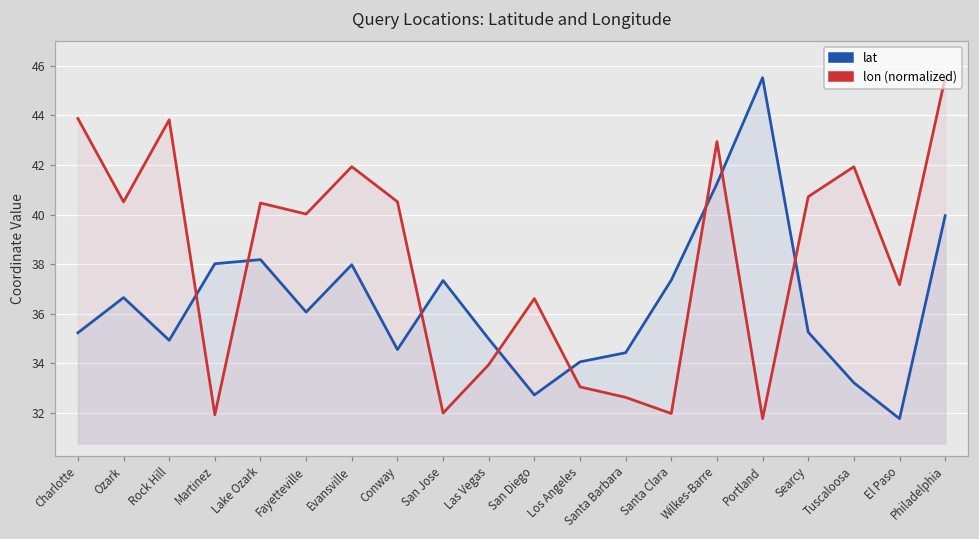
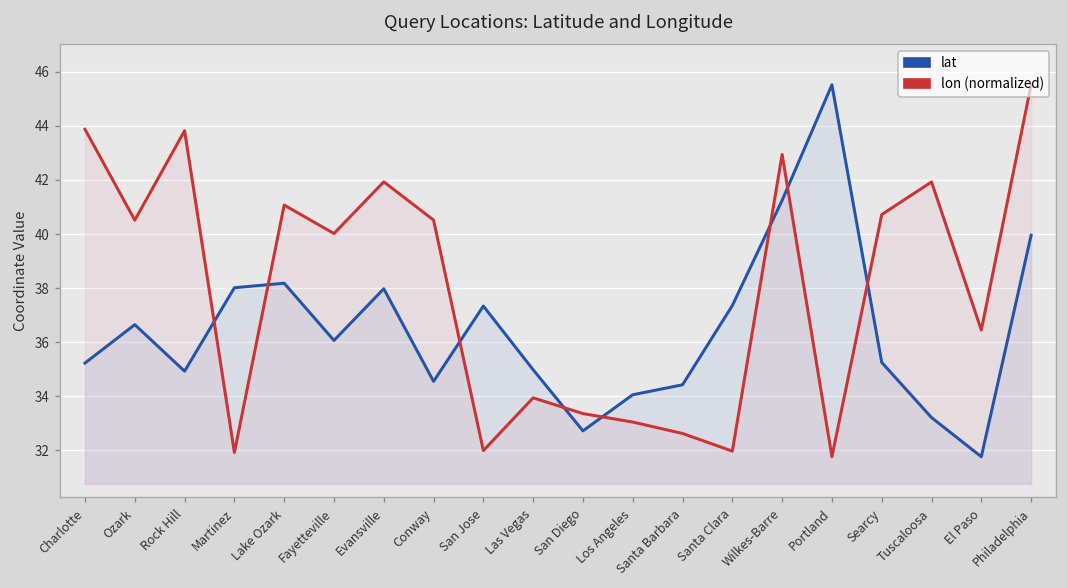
  {
    "lat": {
      "Charlotte": 35.2,
      "Ozark": 36.6,
      "Rock Hill": 34.9,
      "Martinez": 38.0,
      "Lake Ozark": 38.2,
      "Fayetteville": 36.1,
      "Evansville": 38.0,
      "Conway": 34.5,
      "San Jose": 37.3,
      "Las Vegas": 35.0,
      "San Diego": 32.7,
      "Los Angeles": 34.1,
      "Santa Barbara": 34.4,
      "Santa Clara": 37.4,
      "Wilkes-Barre": 41.2,
      "Portland": 45.5,
      "Searcy": 35.3,
      "Tuscaloosa": 33.2,
      "El Paso": 31.8,
      "Philadelphia": 40.0
    },
    "lon (normalized)": {
      "Charlotte": 43.9,
      "Ozark": 40.5,
      "Rock Hill": 43.8,
      "Martinez": 31.9,
-     "Lake Ozark": 40.5,
+     "Lake Ozark": 41.1,
      "Fayetteville": 40.0,
      "Evansville": 41.9,
      "Conway": 40.5,
      "San Jose": 32.0,
      "Las Vegas": 33.9,
-     "San Diego": 36.6,
+     "San Diego": 33.4,
      "Los Angeles": 33.0,
      "Santa Barbara": 32.6,
      "Santa Clara": 32.0,
      "Wilkes-Barre": 42.9,
      "Portland": 31.8,
      "Searcy": 40.7,
      "Tuscaloosa": 41.9,
-     "El Paso": 37.2
+     "El Paso": 36.4
    }
  }
